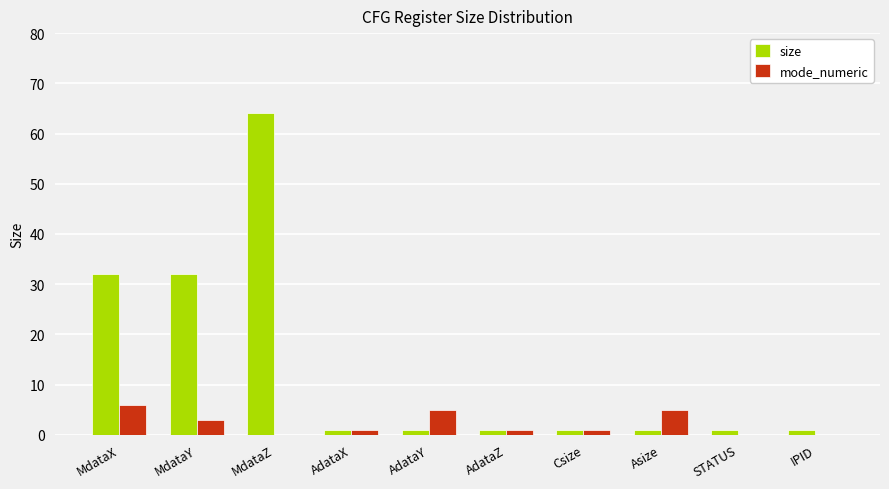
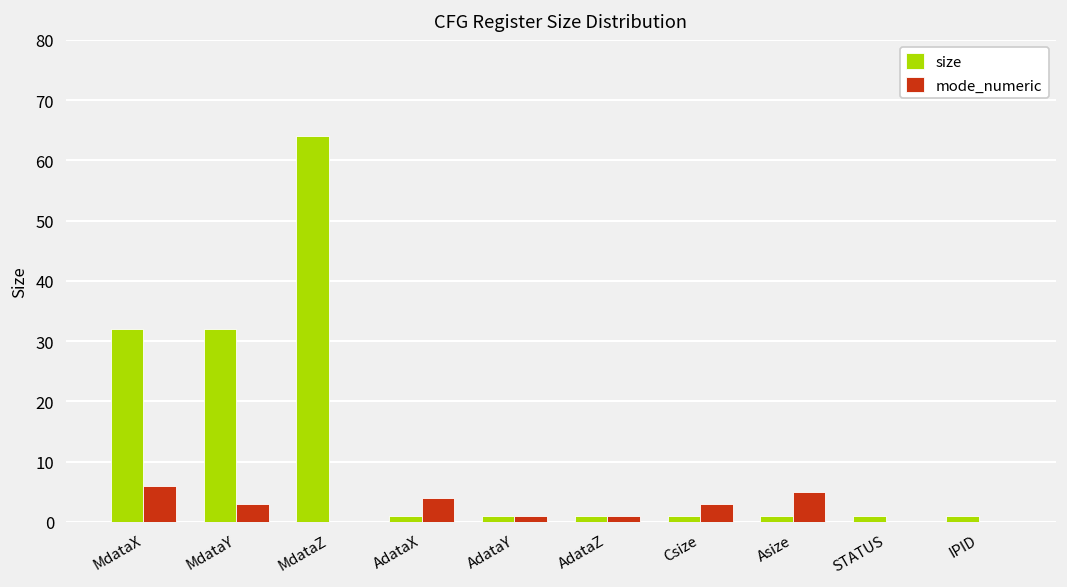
  {
    "size": {
      "MdataX": 32,
      "MdataY": 32,
      "MdataZ": 64,
      "AdataX": 1,
      "AdataY": 1,
      "AdataZ": 1,
      "Csize": 1,
      "Asize": 1,
      "STATUS": 1,
      "IPID": 1
    },
    "mode_numeric": {
      "MdataX": 6,
      "MdataY": 3,
      "MdataZ": 0,
-     "AdataX": 1,
-     "AdataY": 5,
+     "AdataX": 4,
+     "AdataY": 1,
      "AdataZ": 1,
-     "Csize": 1,
+     "Csize": 3,
      "Asize": 5,
      "STATUS": 0,
      "IPID": 0
    }
  }
